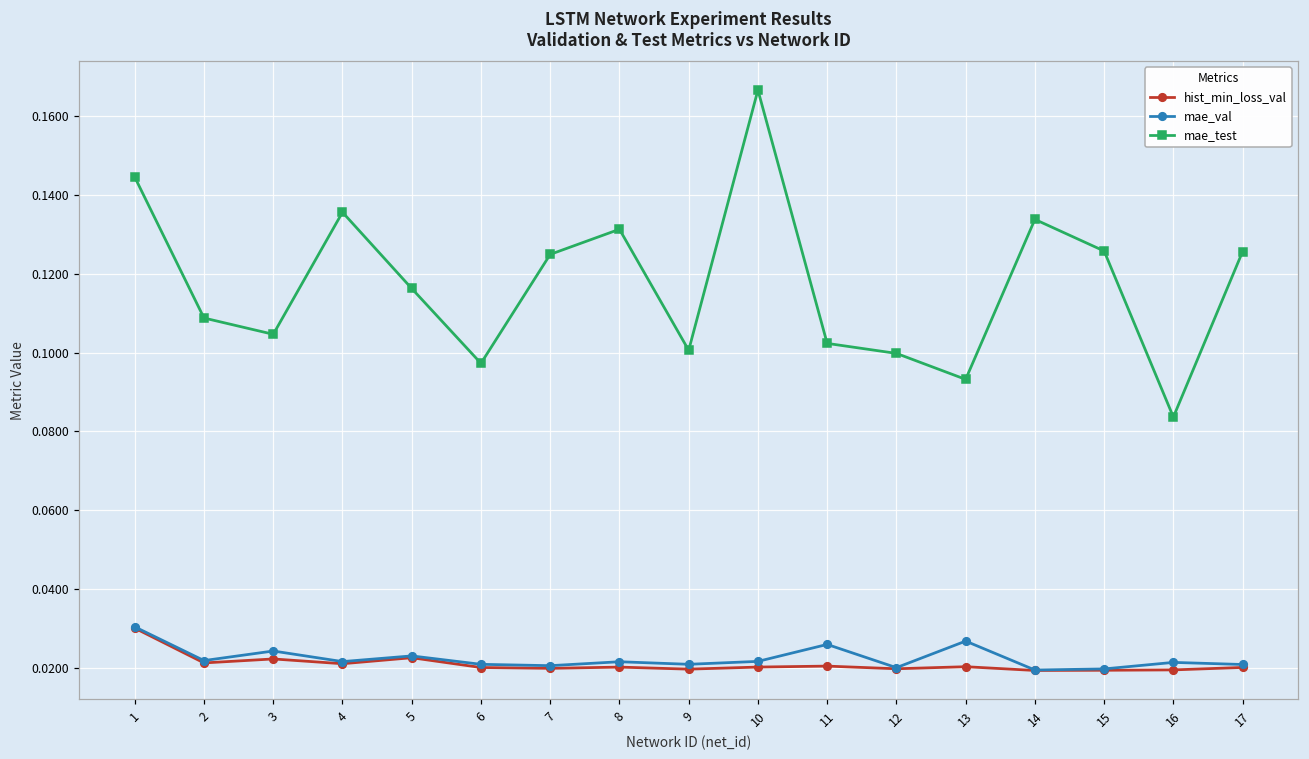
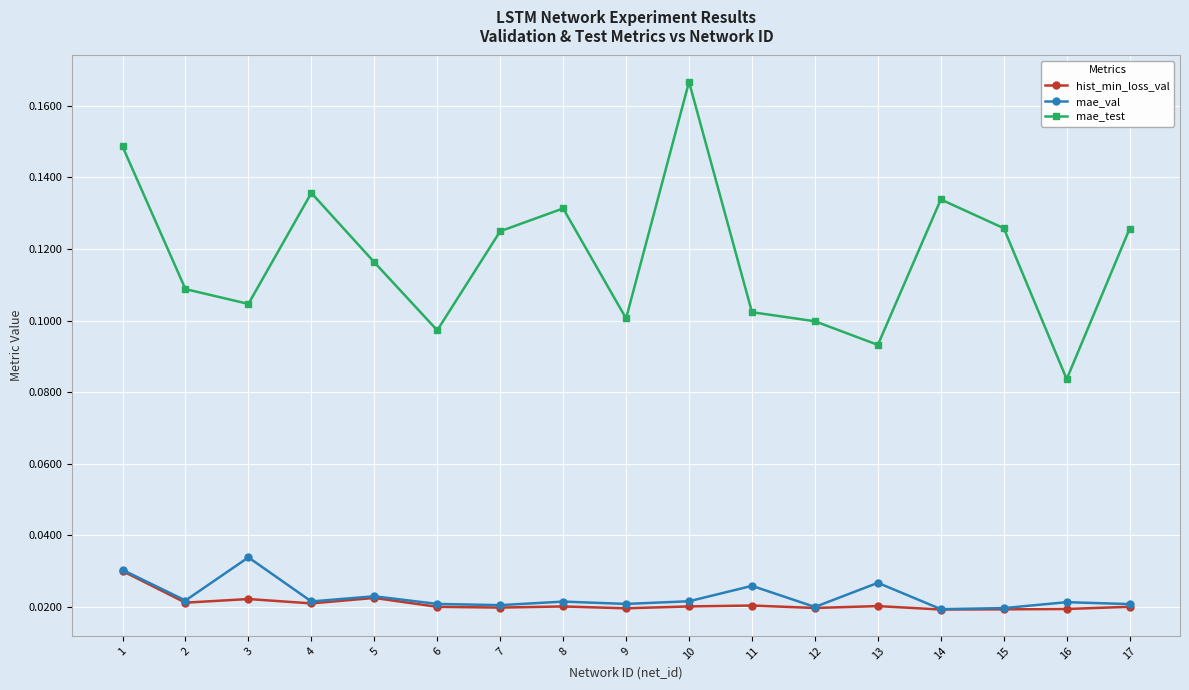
  {
    "hist_min_loss_val": {
      "3": 0.022,
      "6": 0.020,
      "8": 0.020,
      "9": 0.020,
      "10": 0.020,
      "11": 0.020,
      "13": 0.020,
      "16": 0.019,
      "17": 0.020
    },
    "mae_val": {
-     "3": 0.024,
+     "3": 0.034,
      "6": 0.021,
      "8": 0.022,
      "9": 0.021,
      "10": 0.022,
      "11": 0.026,
      "13": 0.027,
      "16": 0.021,
      "17": 0.021
    },
    "mae_test": {
-     "1": 0.145,
+     "1": 0.149,
      "2": 0.109,
      "3": 0.105,
      "4": 0.136,
      "5": 0.116,
      "6": 0.097,
      "7": 0.125,
      "8": 0.131,
      "9": 0.101,
      "10": 0.167,
      "11": 0.102,
      "12": 0.100,
      "13": 0.093,
      "14": 0.134,
      "15": 0.126,
      "16": 0.084,
      "17": 0.126
    }
  }
